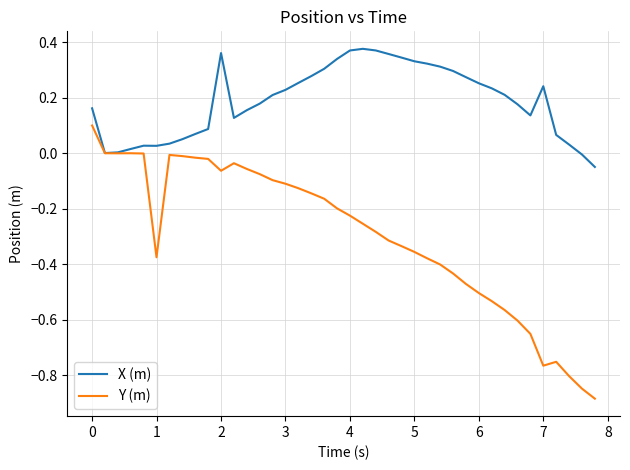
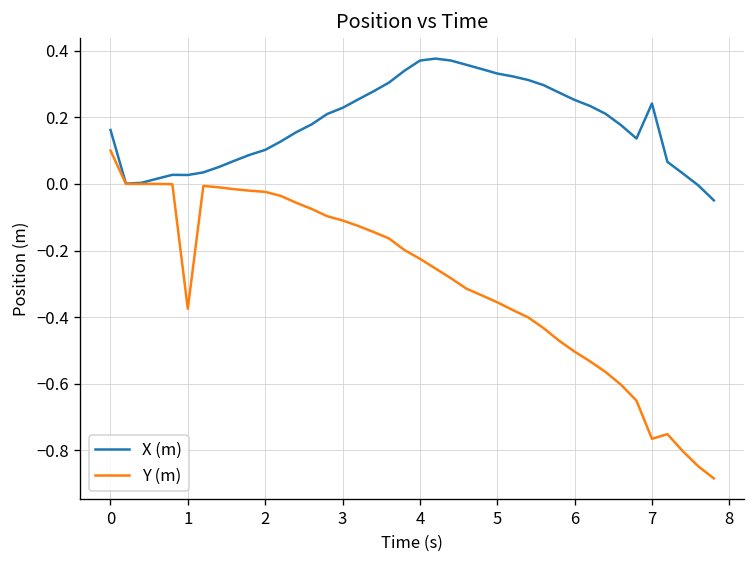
  {
    "X (m)": {
      "0": 0.16,
      "1": 0.03,
-     "2": 0.36,
+     "2": 0.10,
      "3": 0.23,
      "4": 0.37,
      "5": 0.33,
      "6": 0.25,
      "7": 0.24
    },
    "Y (m)": {
      "0": 0.10,
      "1": -0.37,
-     "2": -0.06,
+     "2": -0.02,
      "3": -0.11,
      "4": -0.22,
      "5": -0.36,
      "6": -0.50,
      "7": -0.76
    }
  }
